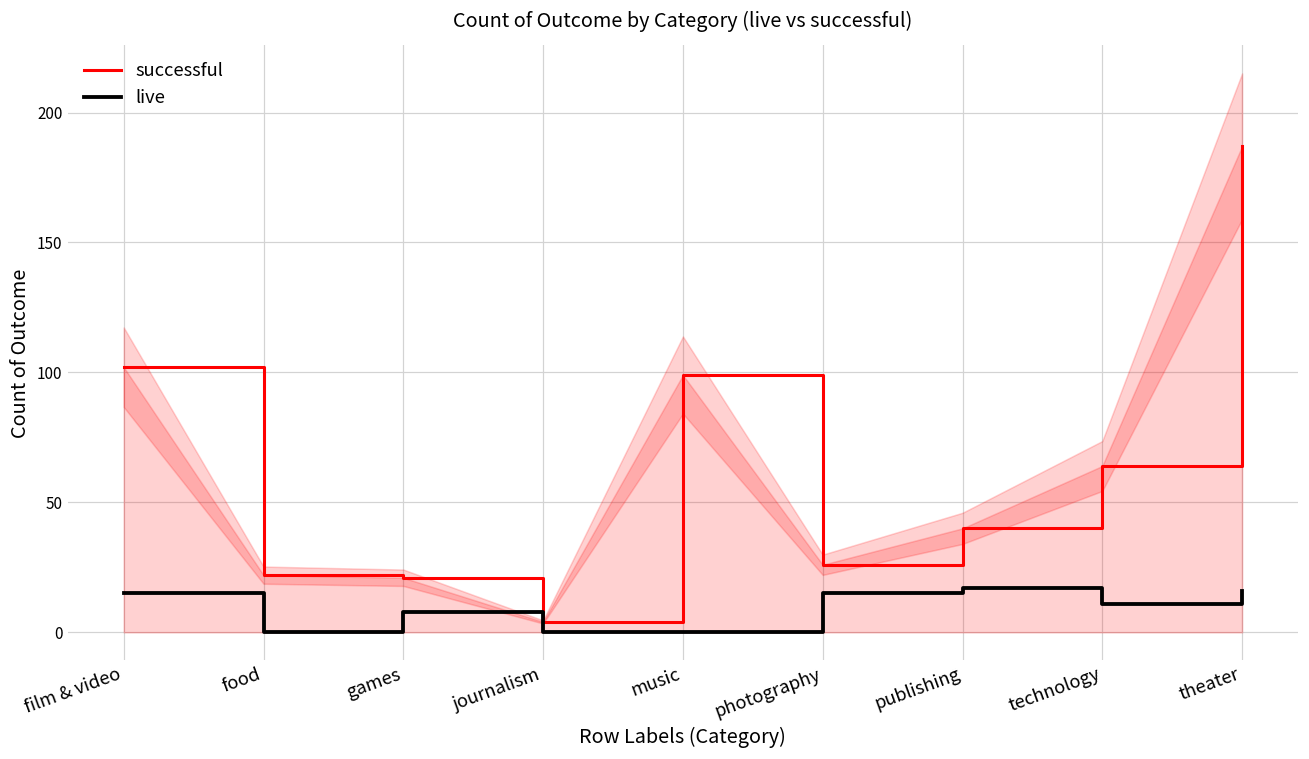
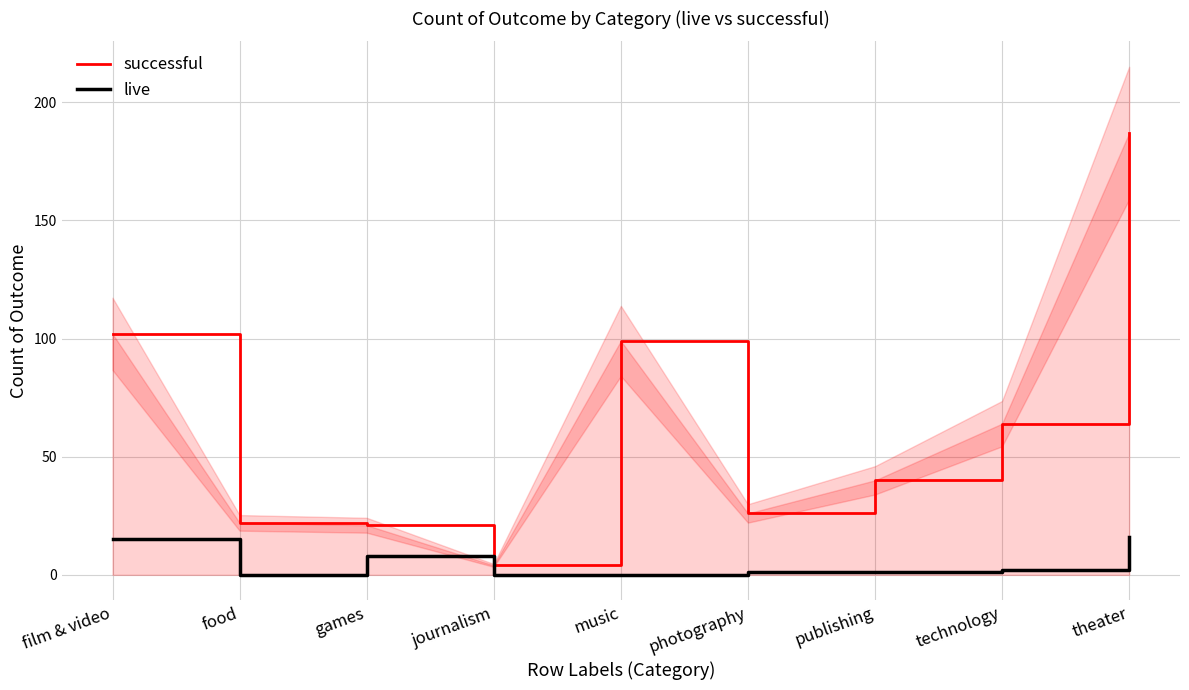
  {
    "live": {
      "film & video": 15,
      "food": 0,
      "games": 8,
      "journalism": 0,
      "music": 0,
-     "photography": 15,
-     "publishing": 17,
-     "technology": 11,
+     "photography": 1,
+     "publishing": 1,
+     "technology": 2,
      "theater": 16
    }
  }
